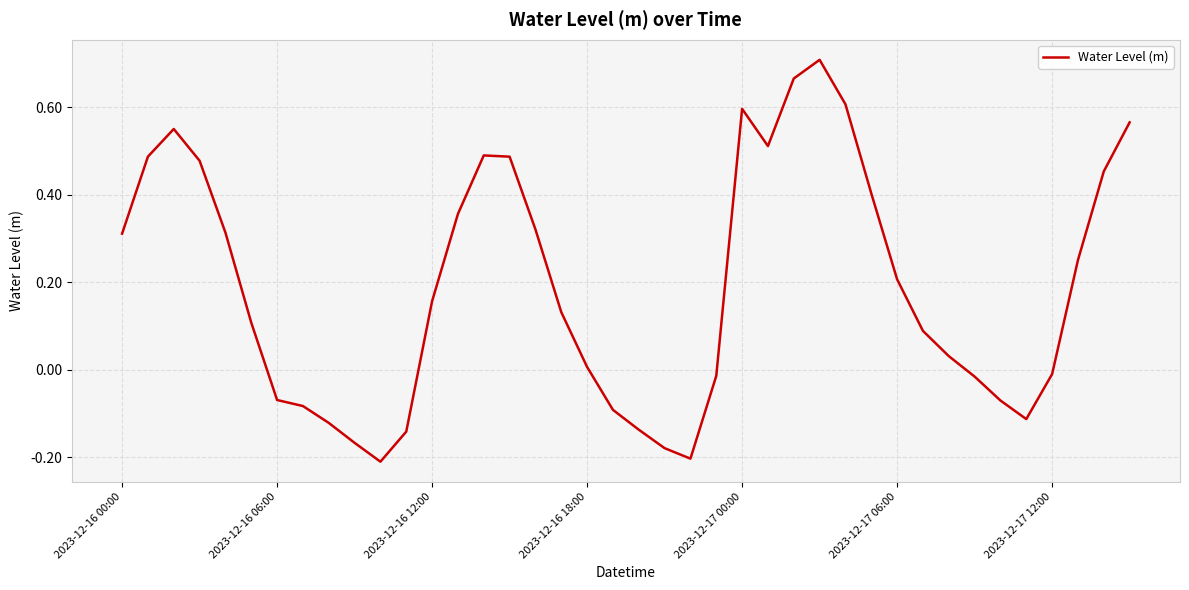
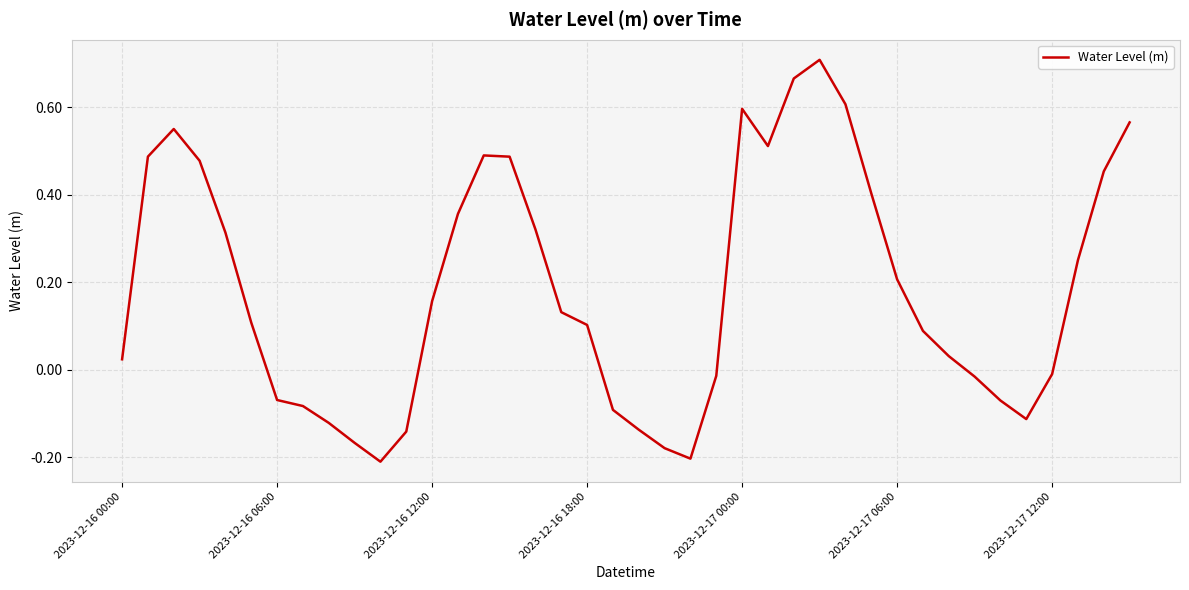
  {
-   "2023-12-16 00:00": 0.31,
+   "2023-12-16 00:00": 0.02,
    "2023-12-16 06:00": -0.07,
    "2023-12-16 12:00": 0.16,
-   "2023-12-16 18:00": 0.01,
+   "2023-12-16 18:00": 0.10,
    "2023-12-17 00:00": 0.60,
    "2023-12-17 06:00": 0.21,
    "2023-12-17 12:00": -0.01
  }
